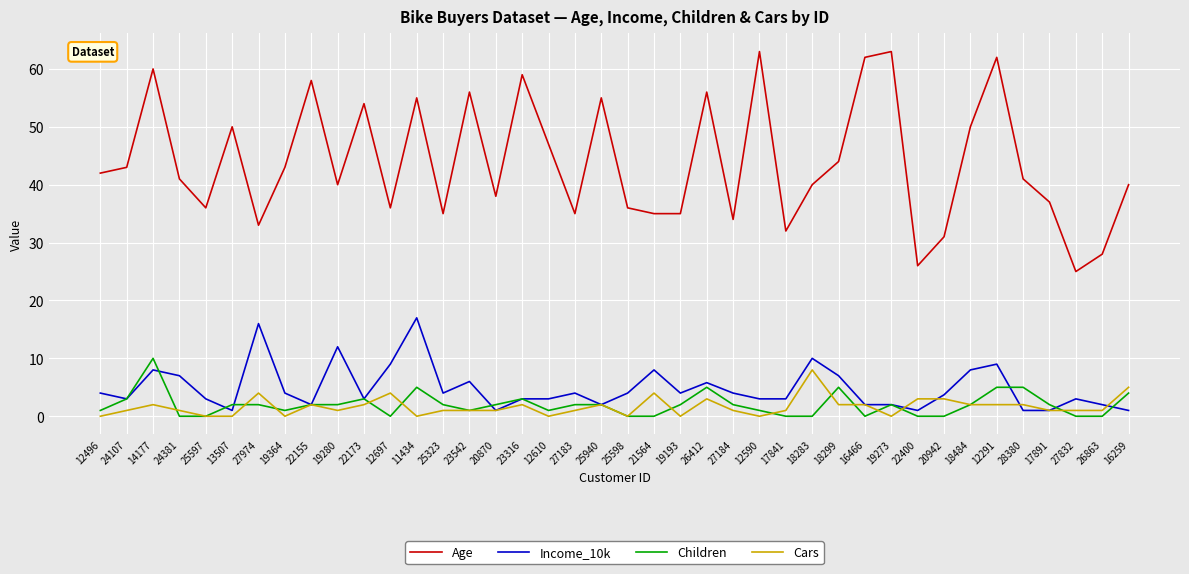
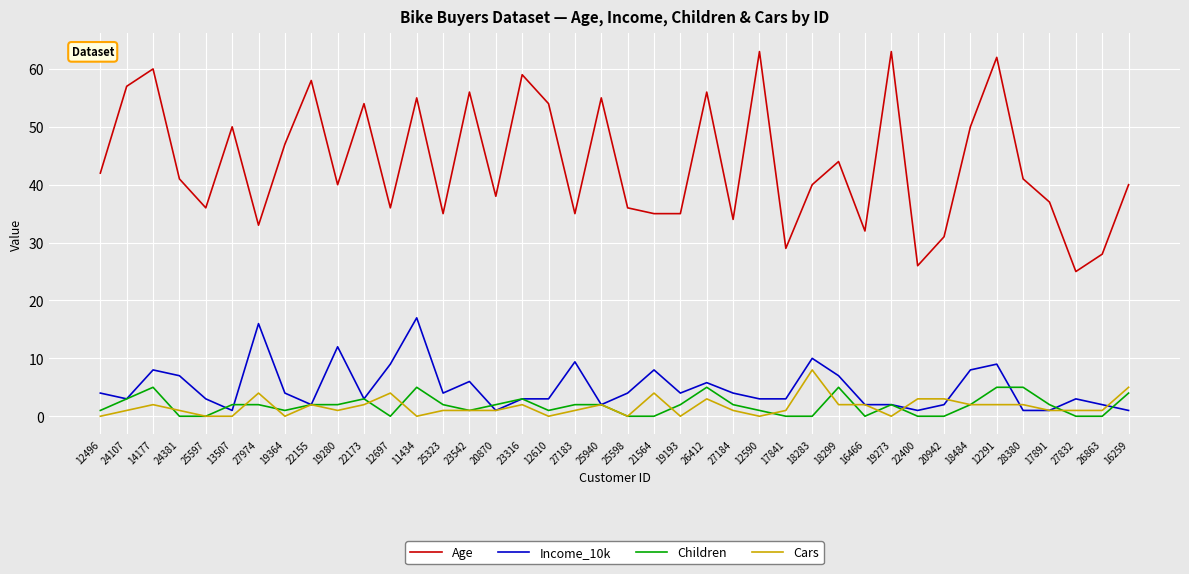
  {
    "Age": {
      "12496": 42,
-     "24107": 43,
+     "24107": 57,
      "14177": 60,
      "24381": 41,
      "25597": 36,
      "13507": 50,
      "27974": 33,
-     "19364": 43,
+     "19364": 47,
      "22155": 58,
      "19280": 40,
      "22173": 54,
      "12697": 36,
      "11434": 55,
      "25323": 35,
      "23542": 56,
      "20870": 38,
      "23316": 59,
-     "12610": 47,
+     "12610": 54,
      "27183": 35,
      "25940": 55,
      "25598": 36,
      "21564": 35,
      "19193": 35,
      "26412": 56,
      "27184": 34,
      "12590": 63,
-     "17841": 32,
+     "17841": 29,
      "18283": 40,
      "18299": 44,
-     "16466": 62,
+     "16466": 32,
      "19273": 63,
      "22400": 26,
      "20942": 31,
      "18484": 50,
      "12291": 62,
      "28380": 41,
      "17891": 37,
      "27832": 25,
      "26863": 28,
      "16259": 40
    },
    "Income_10k": {
      "12496": 4,
      "14177": 8,
      "24381": 7,
      "25597": 3,
      "13507": 1,
      "27974": 16,
      "19364": 4,
      "19280": 12,
      "12697": 9,
      "11434": 17,
      "25323": 4,
      "23542": 6,
      "12610": 3,
-     "27183": 4,
+     "27183": 9,
      "25598": 4,
      "21564": 8,
      "19193": 4,
      "26412": 6,
      "27184": 4,
      "12590": 3,
      "17841": 3,
      "18283": 10,
      "18299": 7,
      "22400": 1,
-     "20942": 4,
+     "20942": 2,
      "18484": 8,
      "12291": 9,
      "28380": 1,
      "27832": 3,
      "26863": 2,
      "16259": 1
    },
    "Children": {
      "12496": 1,
-     "14177": 10,
+     "14177": 5,
      "24381": 0,
      "13507": 2,
      "27974": 2,
      "19364": 1,
      "19280": 2,
      "12697": 0,
      "11434": 5,
      "25323": 2,
      "20870": 2,
      "12610": 1,
      "27183": 2,
      "21564": 0,
      "19193": 2,
      "26412": 5,
      "27184": 2,
      "12590": 1,
      "17841": 0,
      "18283": 0,
      "18299": 5,
      "16466": 0,
      "22400": 0,
      "20942": 0,
      "12291": 5,
      "28380": 5,
      "17891": 2,
      "27832": 0,
      "26863": 0,
      "16259": 4
    },
    "Cars": {
      "12496": 0,
      "24107": 1,
      "14177": 2,
      "24381": 1,
      "13507": 0,
      "27974": 4,
      "19364": 0,
      "19280": 1,
      "22173": 2,
      "12697": 4,
      "11434": 0,
      "25323": 1,
      "23316": 2,
      "12610": 0,
      "27183": 1,
      "21564": 4,
      "19193": 0,
      "26412": 3,
      "27184": 1,
      "12590": 0,
      "17841": 1,
      "18283": 8,
      "18299": 2,
      "19273": 0,
      "22400": 3,
      "20942": 3,
      "12291": 2,
      "28380": 2,
      "27832": 1,
      "26863": 1,
      "16259": 5
    }
  }
